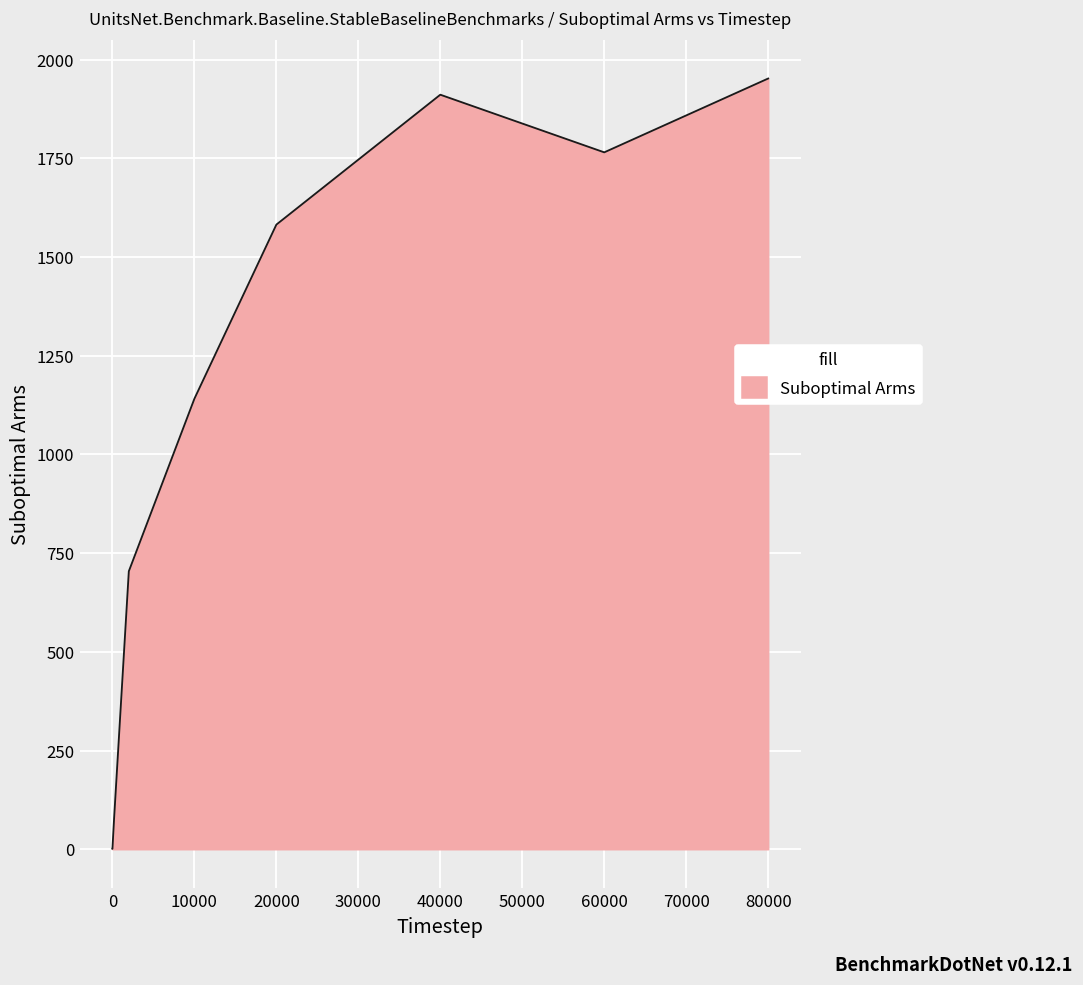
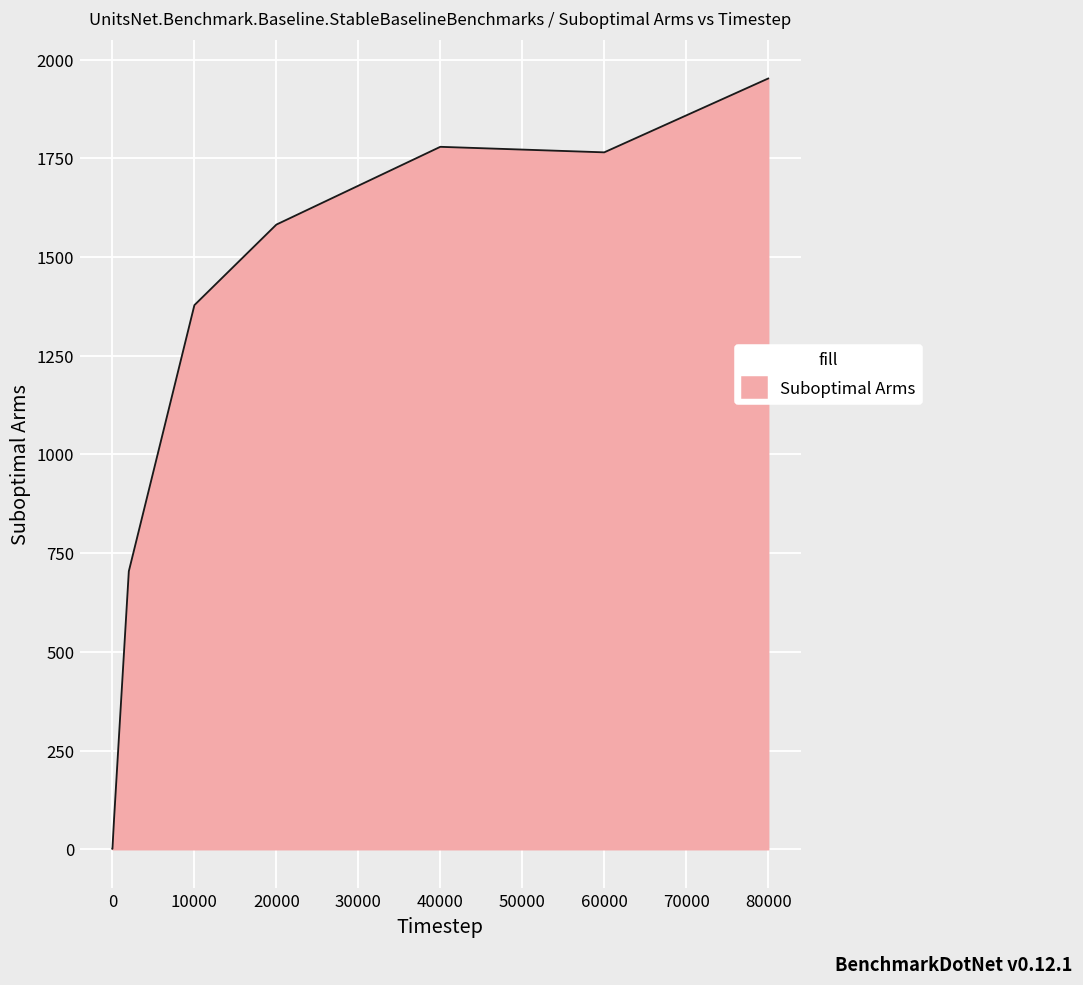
  {
-   "10000": 1140,
+   "10000": 1380,
    "20000": 1580,
-   "40000": 1910,
+   "40000": 1780,
    "60000": 1770,
    "80000": 1950
  }
